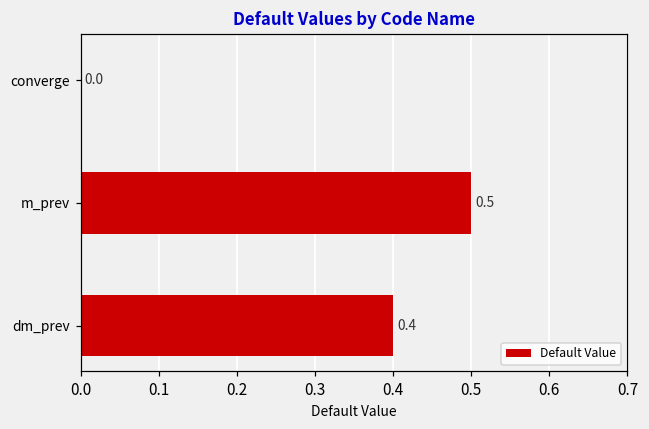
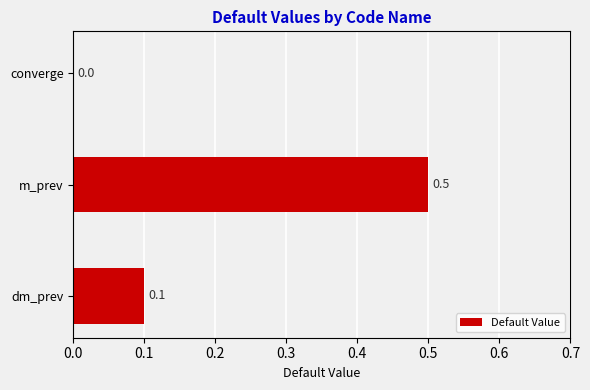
  {
    "converge": 0.0,
    "m_prev": 0.5,
-   "dm_prev": 0.4
+   "dm_prev": 0.1
  }
